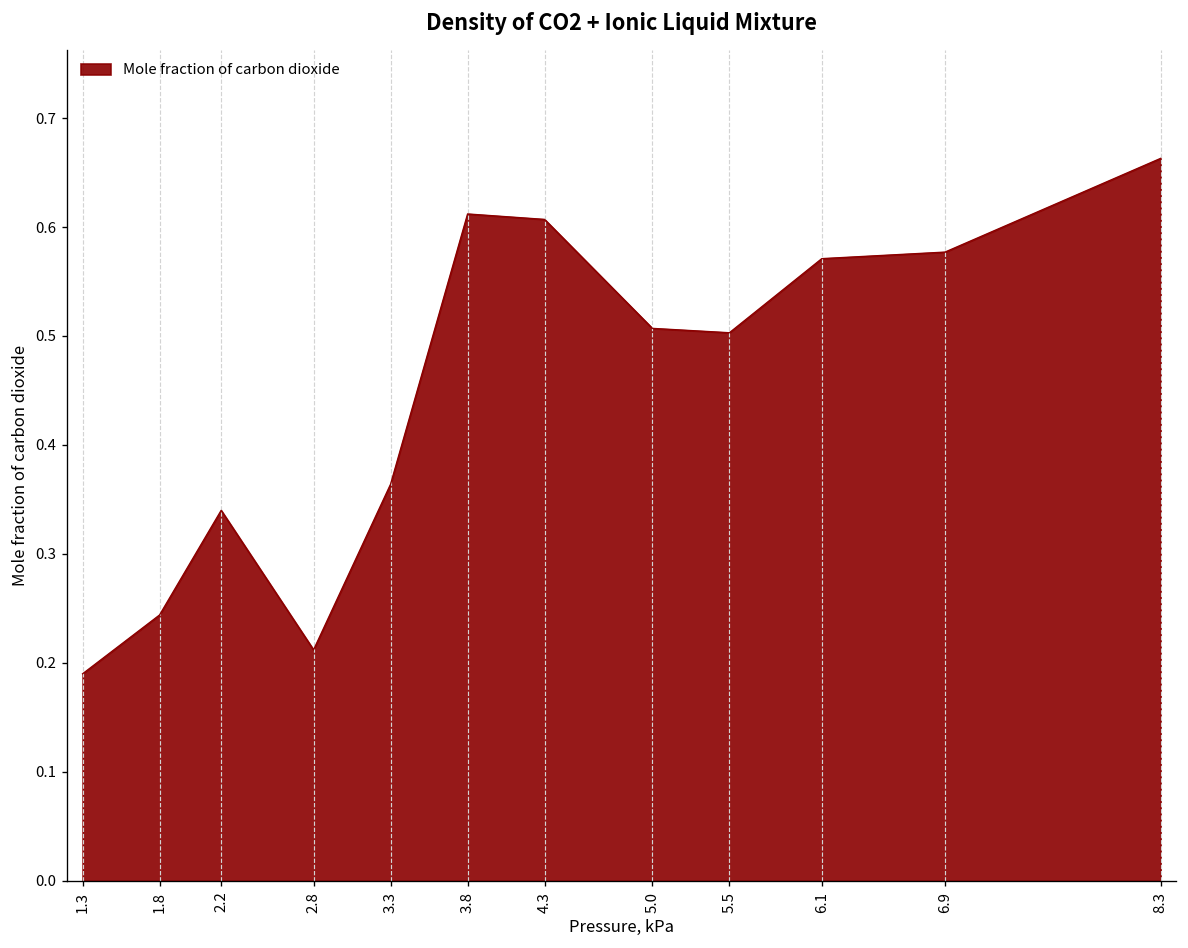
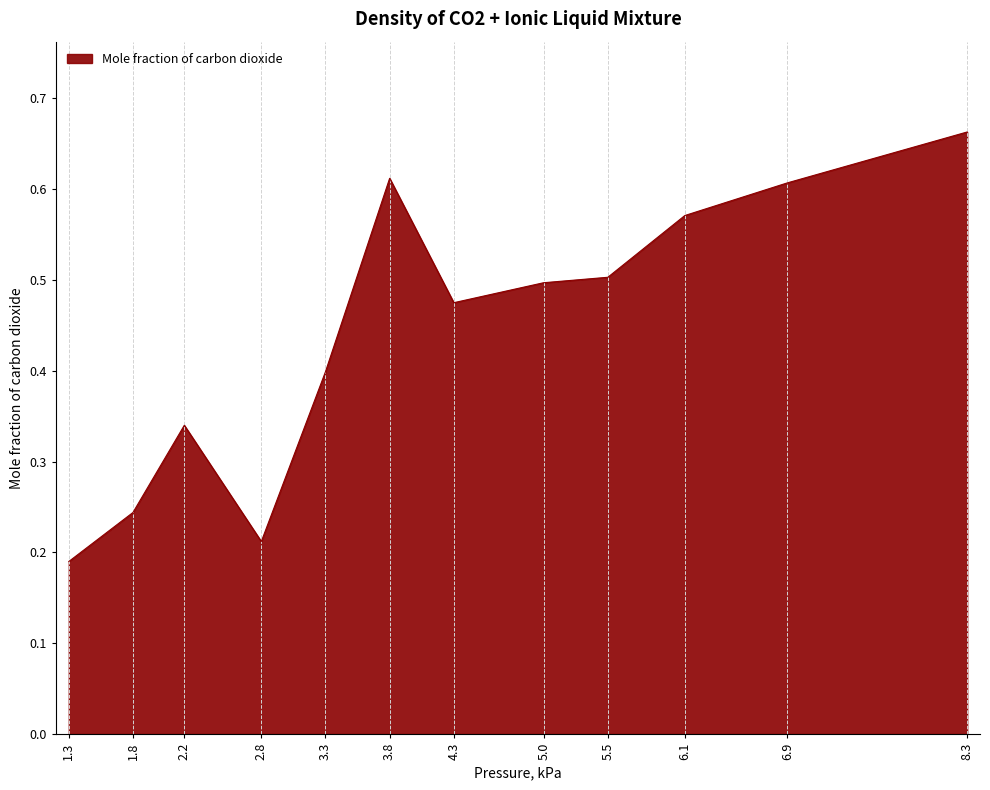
  {
    "1.3": 0.19,
    "1.8": 0.24,
    "2.2": 0.34,
    "2.8": 0.21,
-   "3.3": 0.36,
+   "3.3": 0.40,
    "3.8": 0.61,
-   "4.3": 0.61,
-   "5.0": 0.51,
+   "4.3": 0.48,
+   "5.0": 0.50,
    "5.5": 0.50,
    "6.1": 0.57,
-   "6.9": 0.58,
+   "6.9": 0.61,
    "8.3": 0.66
  }
